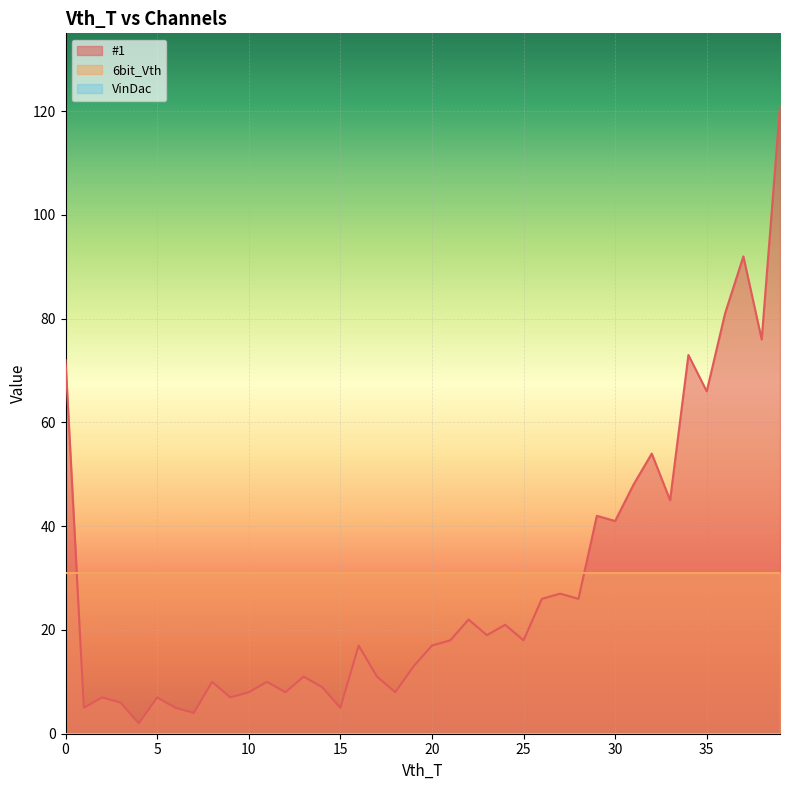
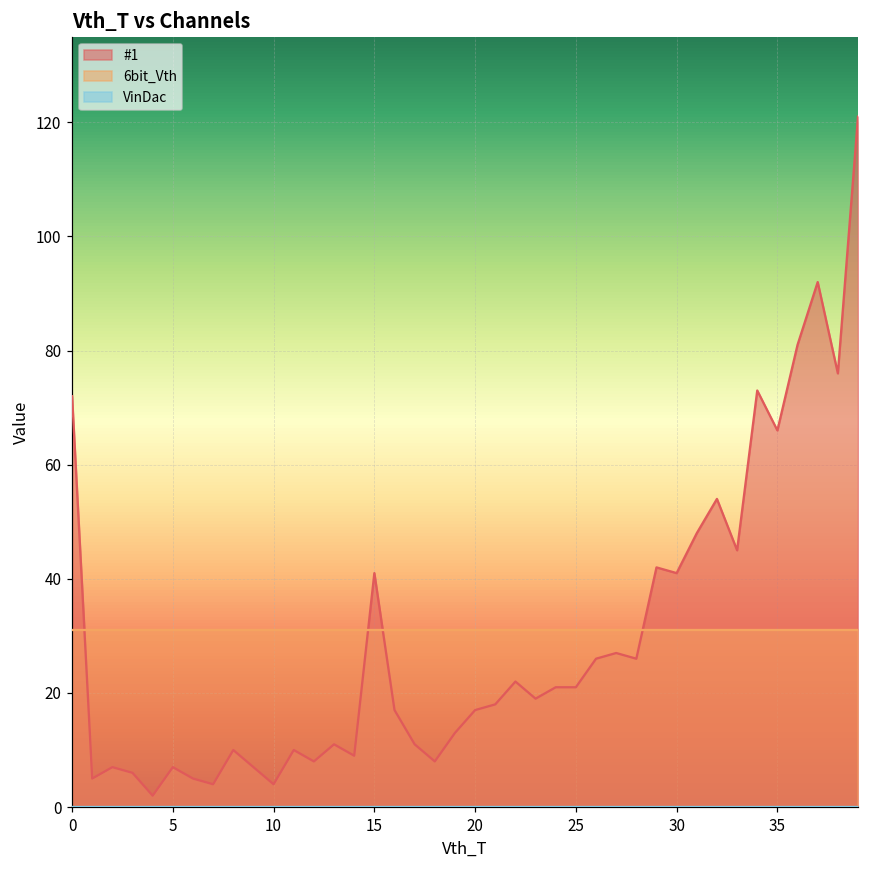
  {
    "#1": {
      "0": 72,
      "5": 7,
-     "10": 8,
-     "15": 5,
+     "10": 4,
+     "15": 41,
      "20": 17,
-     "25": 18,
+     "25": 21,
      "30": 41,
      "35": 66
    },
    "6bit_Vth": {
      "0": 31,
      "5": 31,
      "10": 31,
      "15": 31,
      "20": 31,
      "25": 31,
      "30": 31,
      "35": 31
    },
    "VinDac": {
      "0": 0,
      "5": 0,
      "10": 0,
      "15": 0,
      "20": 0,
      "25": 0,
      "30": 0,
      "35": 0
    }
  }
